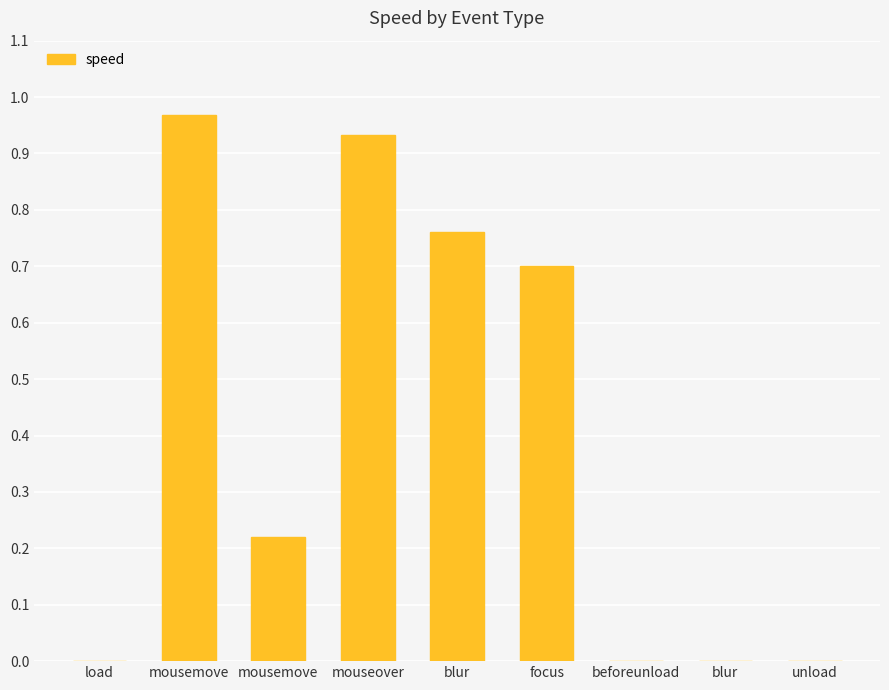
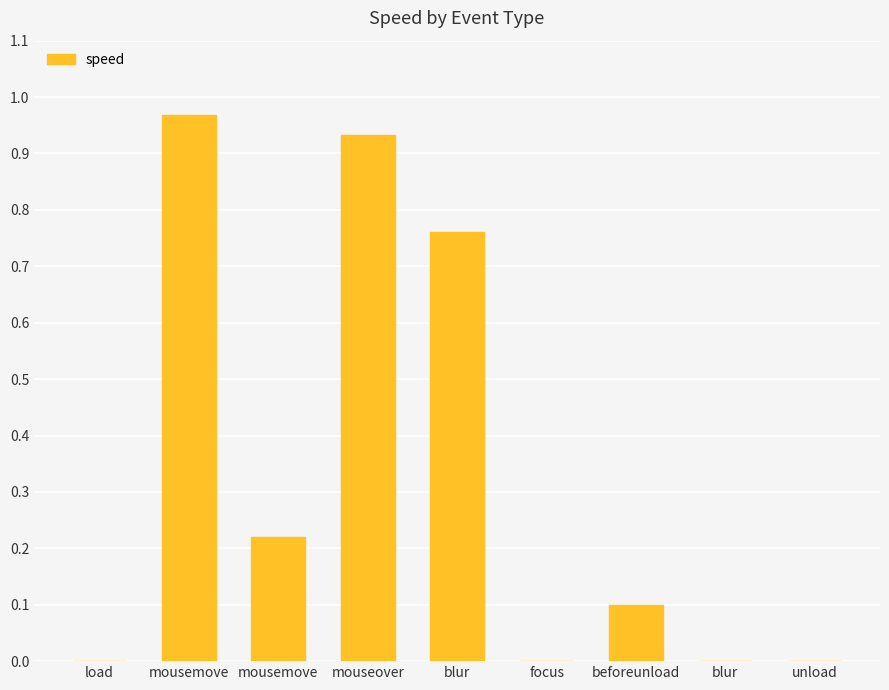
  {
    "load": 0.0,
    "mouseover": 0.93,
-   "focus": 0.7,
-   "beforeunload": 0.0,
+   "focus": 0.0,
+   "beforeunload": 0.1,
    "unload": 0.0
  }
